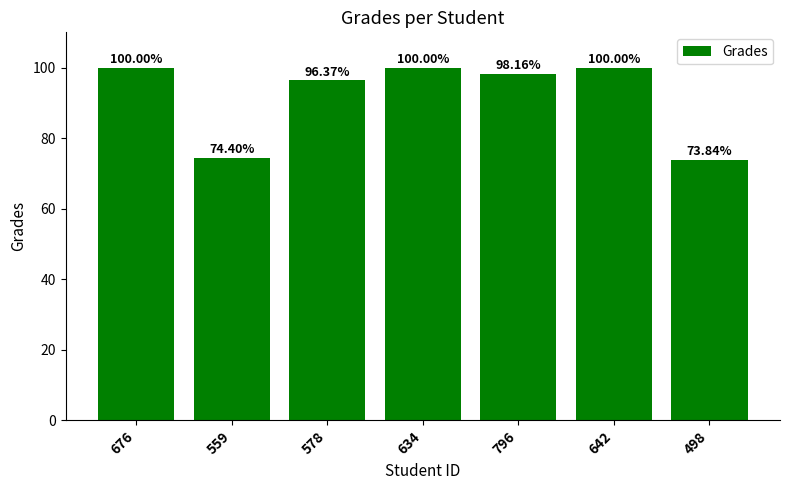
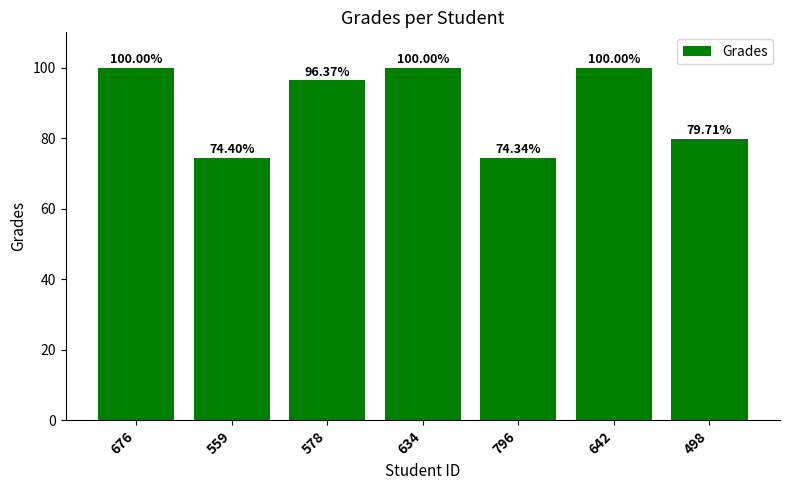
  {
    "676": "100.00%",
    "559": "74.40%",
    "578": "96.37%",
    "634": "100.00%",
-   "796": "98.16%",
+   "796": "74.34%",
    "642": "100.00%",
-   "498": "73.84%"
+   "498": "79.71%"
  }
